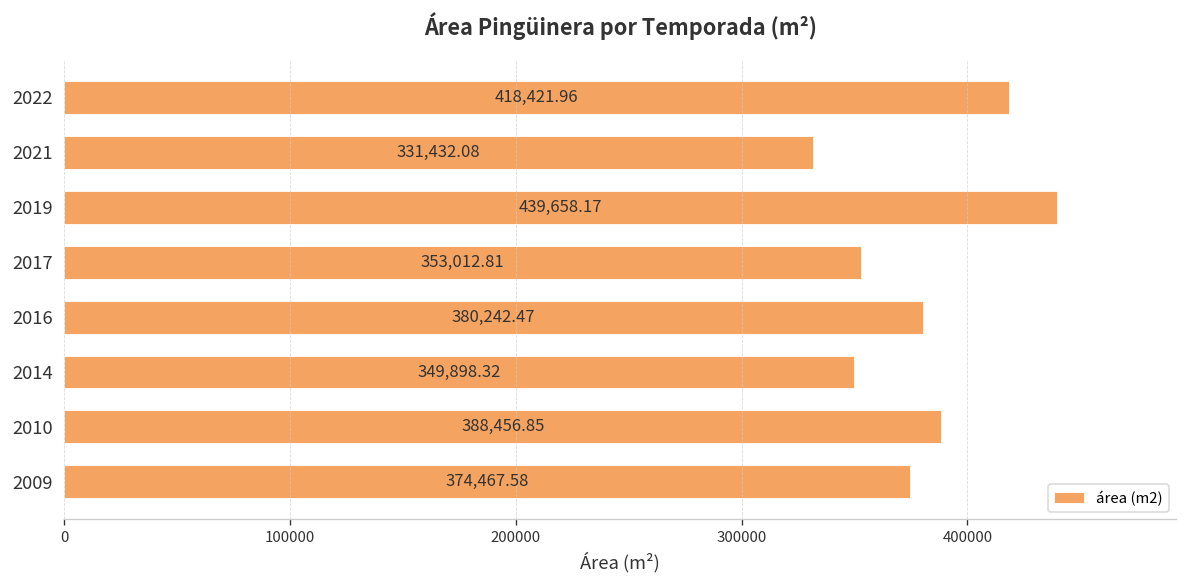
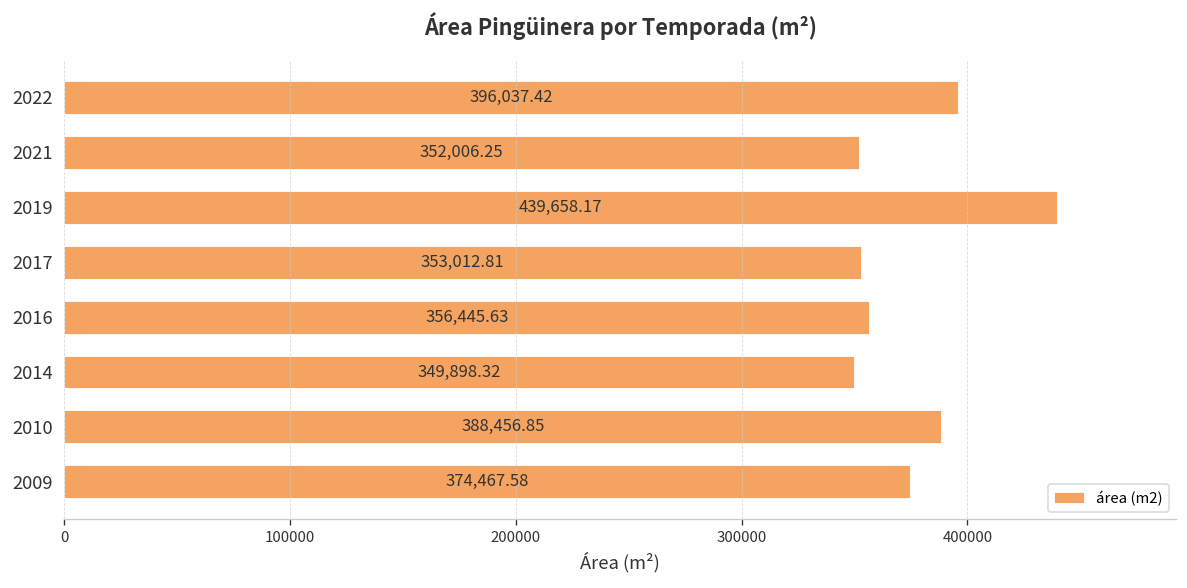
  {
-   "2022": "418,421.96",
-   "2021": "331,432.08",
+   "2022": "396,037.42",
+   "2021": "352,006.25",
    "2019": "439,658.17",
    "2017": "353,012.81",
-   "2016": "380,242.47",
+   "2016": "356,445.63",
    "2014": "349,898.32",
    "2010": "388,456.85",
    "2009": "374,467.58"
  }
